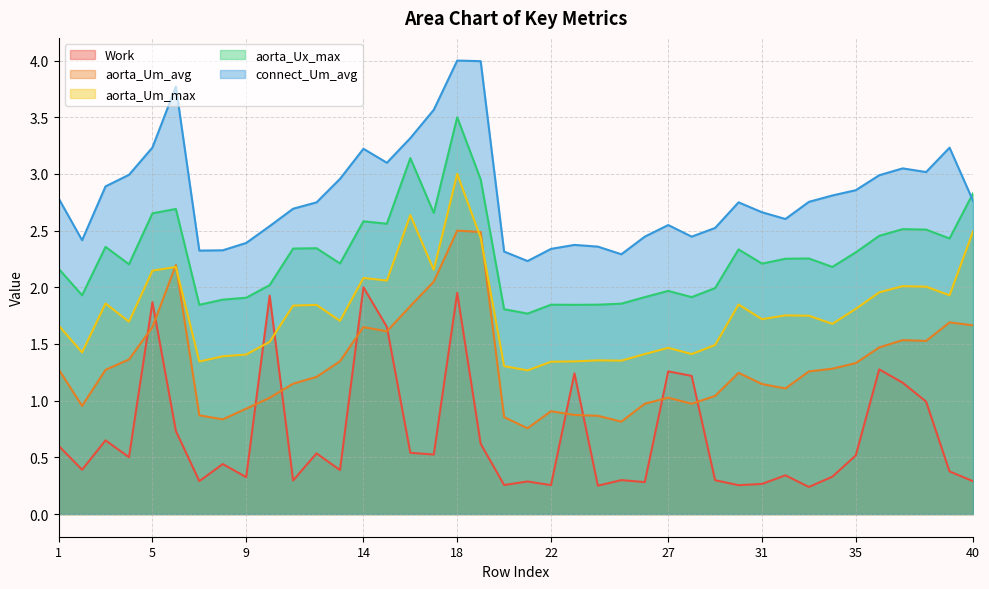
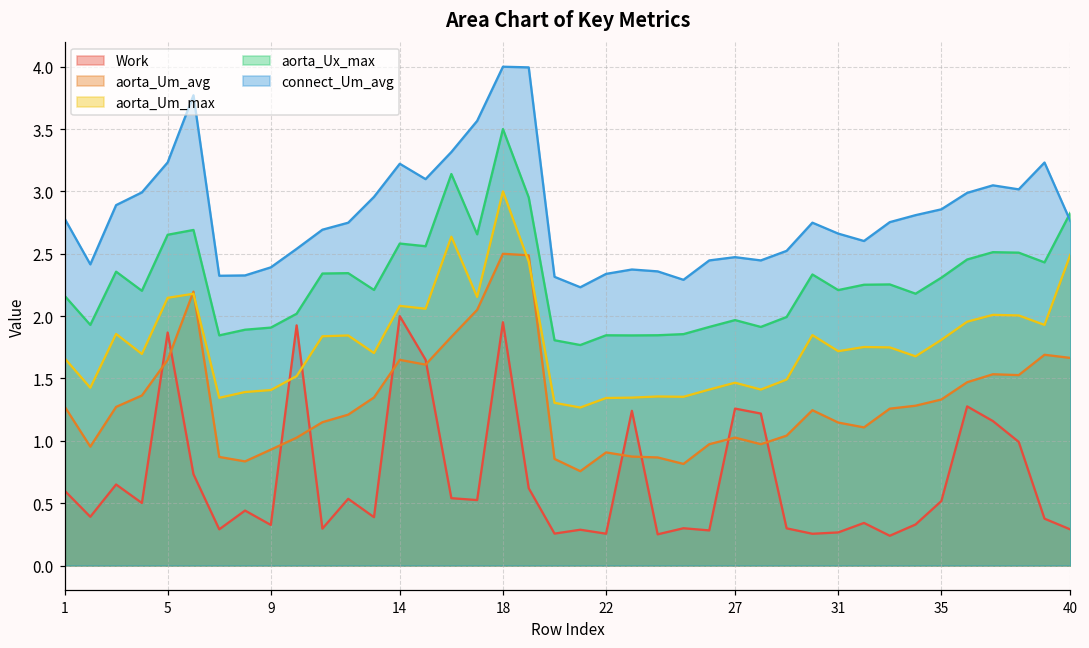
  {
    "aorta_Ux_max": {
      "1": 2.16,
      "5": 2.65,
      "9": 1.91,
      "14": 2.58,
      "18": 3.50,
      "22": 1.85,
      "27": 1.97,
      "31": 2.21,
      "35": 2.31,
      "40": 2.83
    },
    "connect_Um_avg": {
      "1": 2.78,
      "5": 3.23,
      "9": 2.39,
      "14": 3.22,
      "18": 4.00,
      "22": 2.34,
-     "27": 2.55,
+     "27": 2.47,
      "31": 2.66,
      "35": 2.86,
      "40": 2.76
    }
  }
